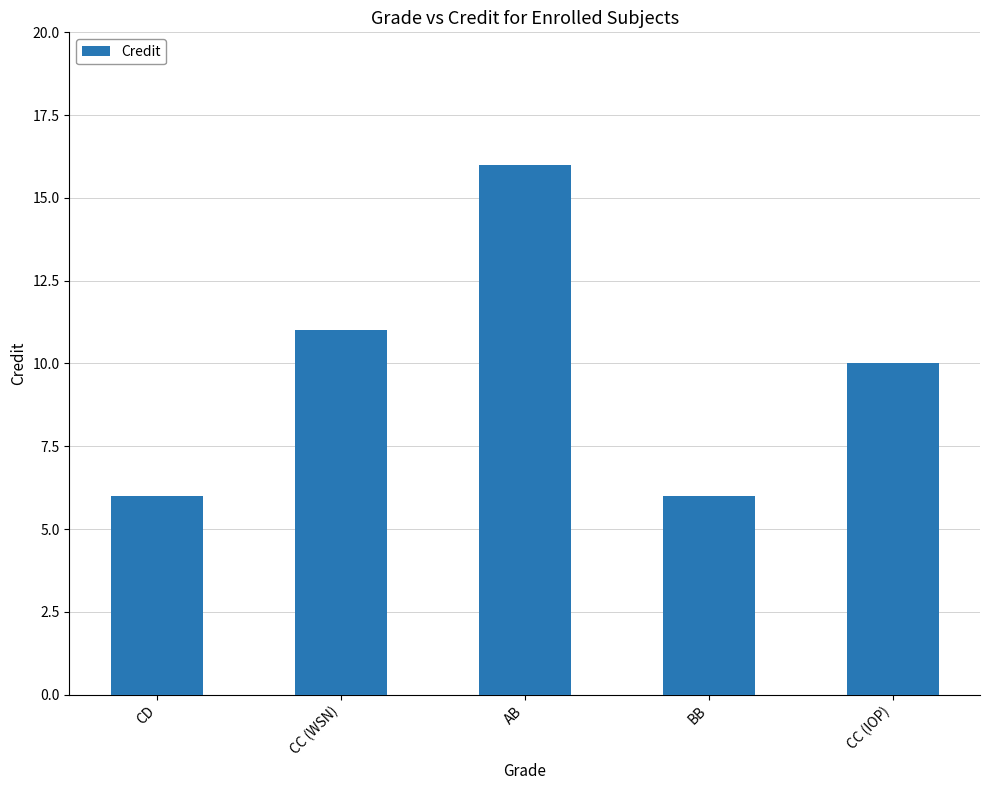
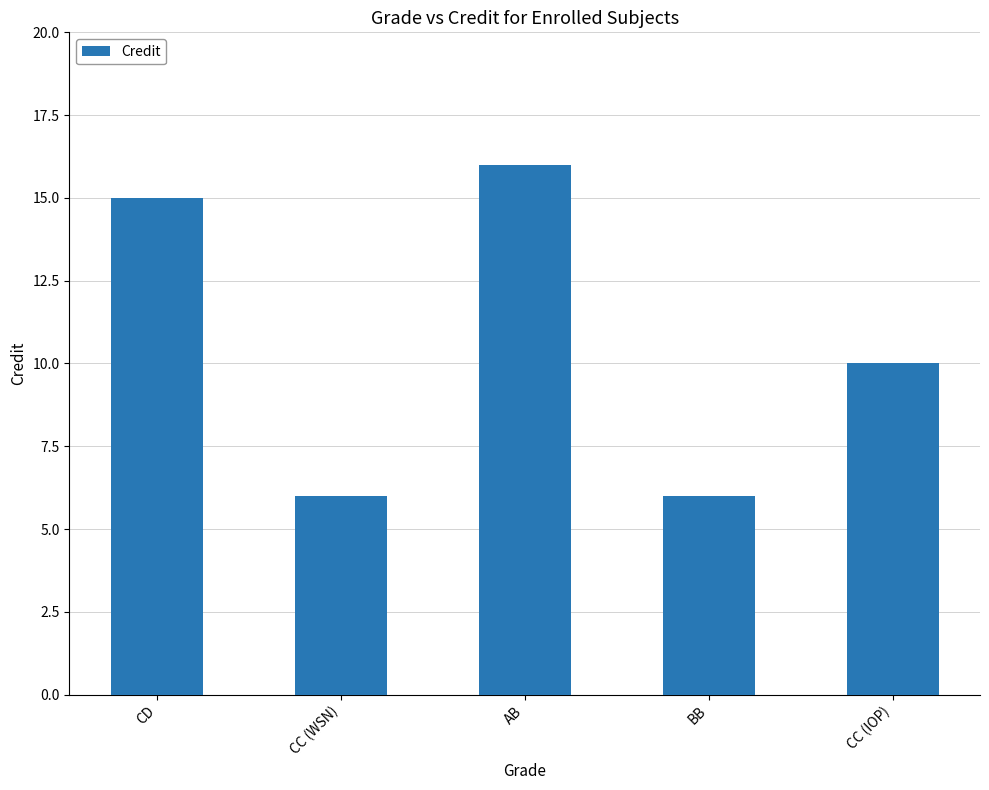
  {
-   "CD": 6,
-   "CC (WSN)": 11,
+   "CD": 15,
+   "CC (WSN)": 6,
    "AB": 16,
    "BB": 6,
    "CC (IOP)": 10
  }
